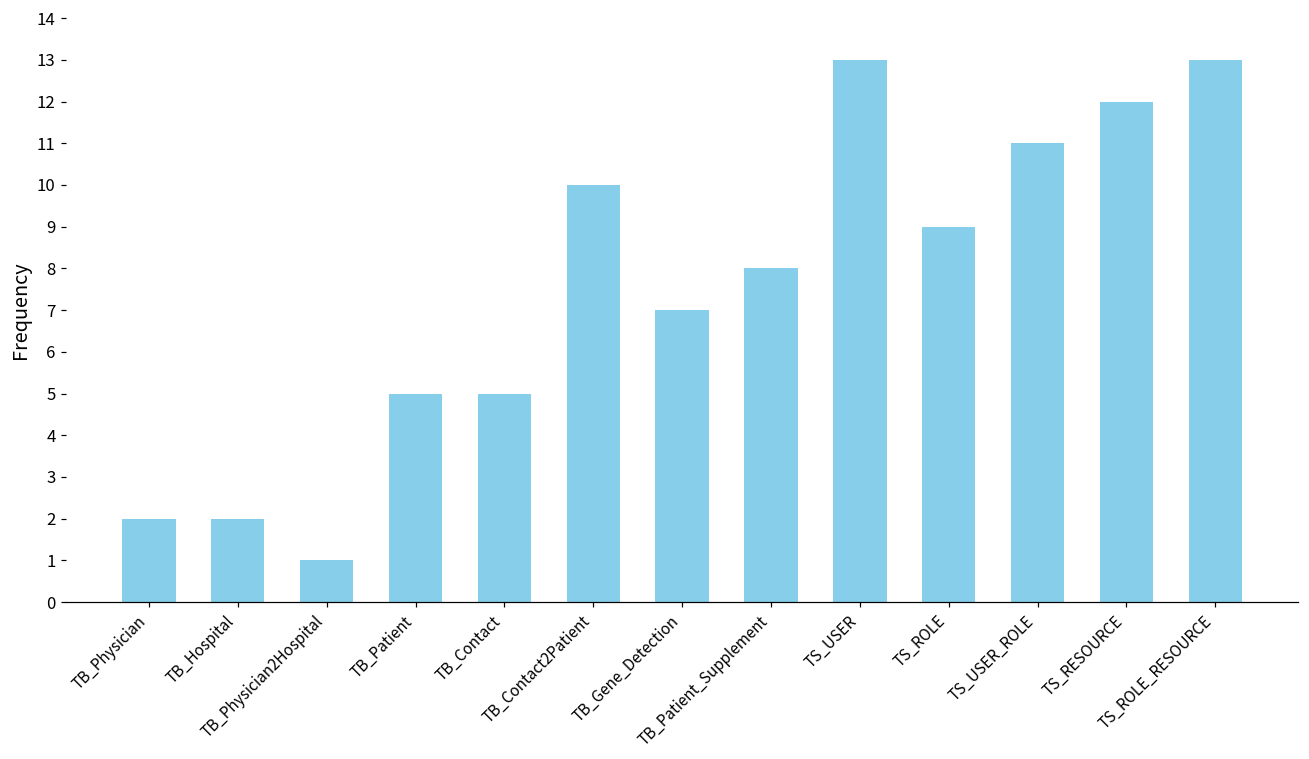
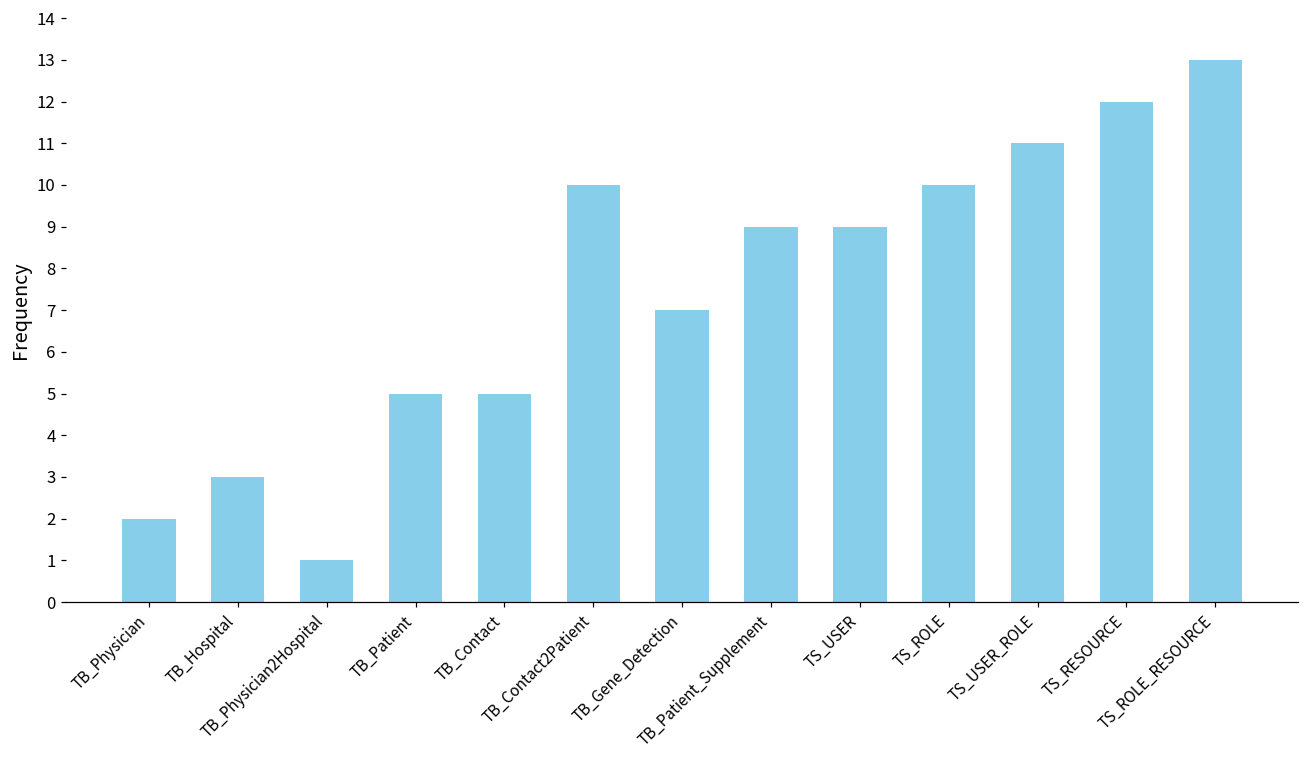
  {
    "TB_Physician": 2,
-   "TB_Hospital": 2,
+   "TB_Hospital": 3,
    "TB_Physician2Hospital": 1,
    "TB_Patient": 5,
    "TB_Contact": 5,
    "TB_Contact2Patient": 10,
    "TB_Gene_Detection": 7,
-   "TB_Patient_Supplement": 8,
-   "TS_USER": 13,
-   "TS_ROLE": 9,
+   "TB_Patient_Supplement": 9,
+   "TS_USER": 9,
+   "TS_ROLE": 10,
    "TS_USER_ROLE": 11,
    "TS_RESOURCE": 12,
    "TS_ROLE_RESOURCE": 13
  }
